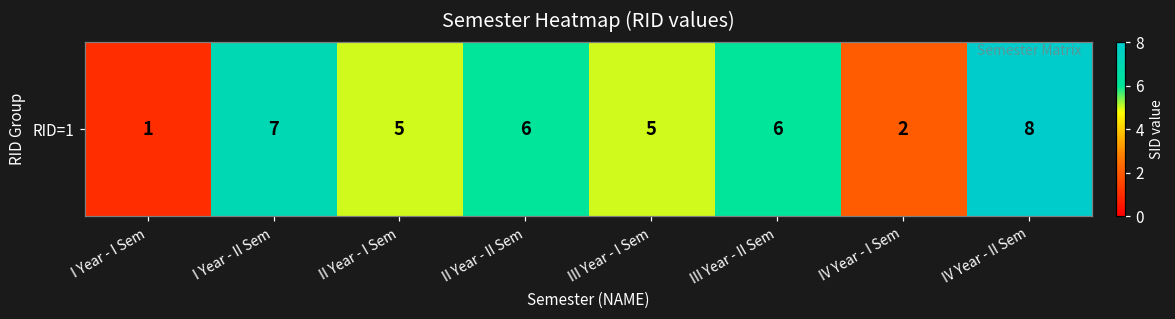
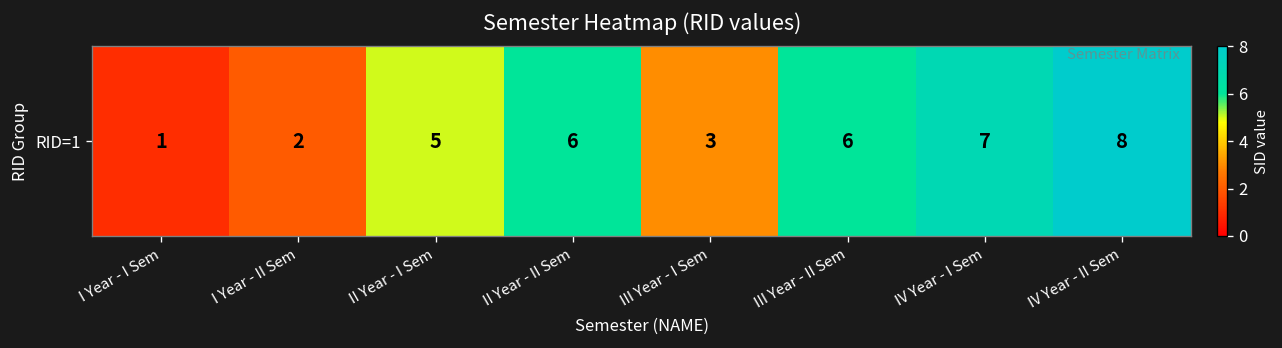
  {
    "RID=1": {
      "I Year - I Sem": 1,
-     "I Year - II Sem": 7,
+     "I Year - II Sem": 2,
      "II Year - I Sem": 5,
      "II Year - II Sem": 6,
-     "III Year - I Sem": 5,
+     "III Year - I Sem": 3,
      "III Year - II Sem": 6,
-     "IV Year - I Sem": 2
+     "IV Year - I Sem": 7
    }
  }
